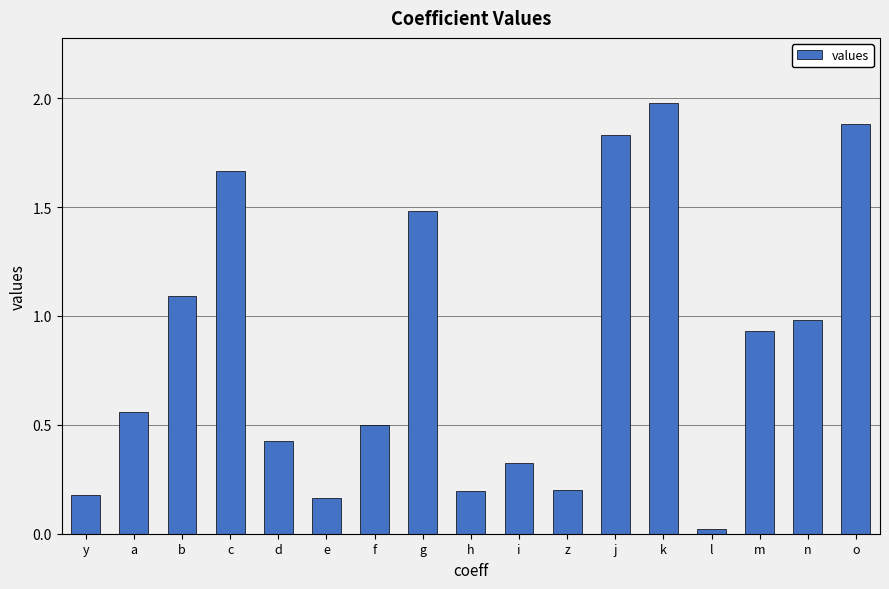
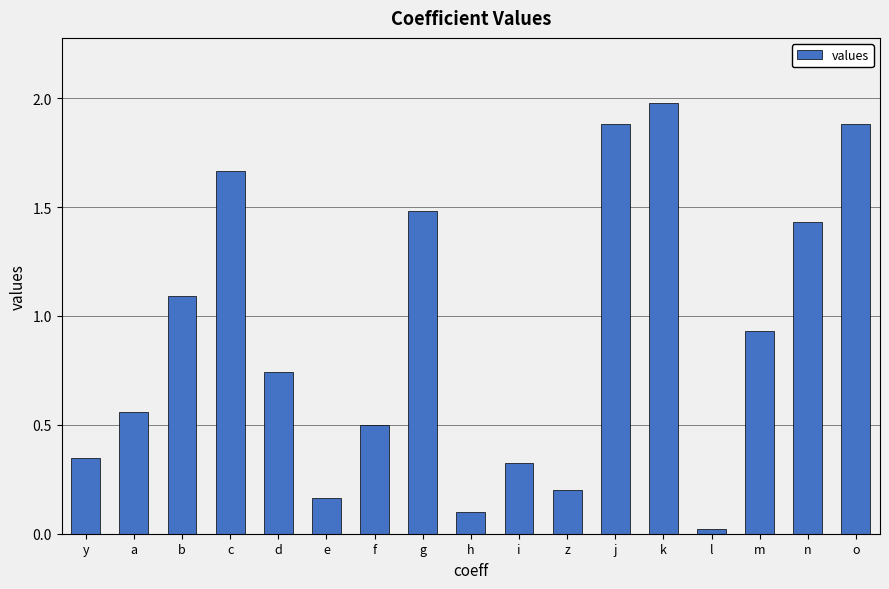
  {
-   "y": 0.18,
+   "y": 0.35,
    "a": 0.56,
    "b": 1.09,
    "c": 1.66,
-   "d": 0.43,
+   "d": 0.74,
    "e": 0.16,
    "f": 0.50,
    "g": 1.48,
-   "h": 0.20,
+   "h": 0.10,
    "i": 0.32,
    "z": 0.20,
-   "j": 1.83,
+   "j": 1.88,
    "k": 1.98,
    "l": 0.02,
    "m": 0.93,
-   "n": 0.98,
+   "n": 1.43,
    "o": 1.88
  }
